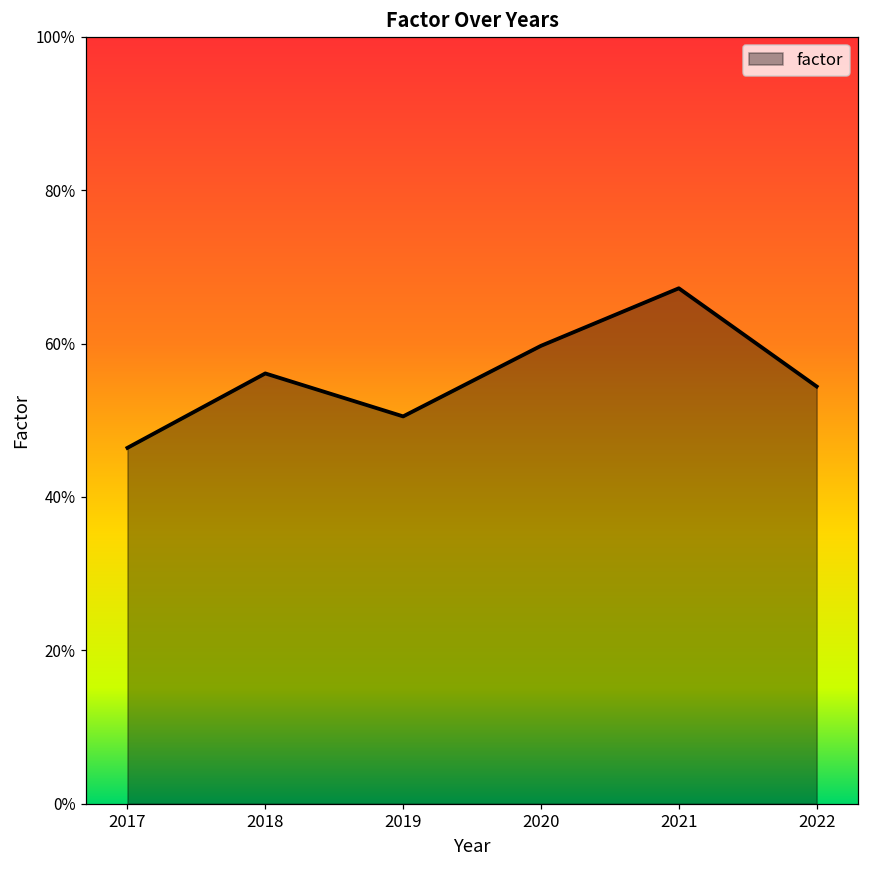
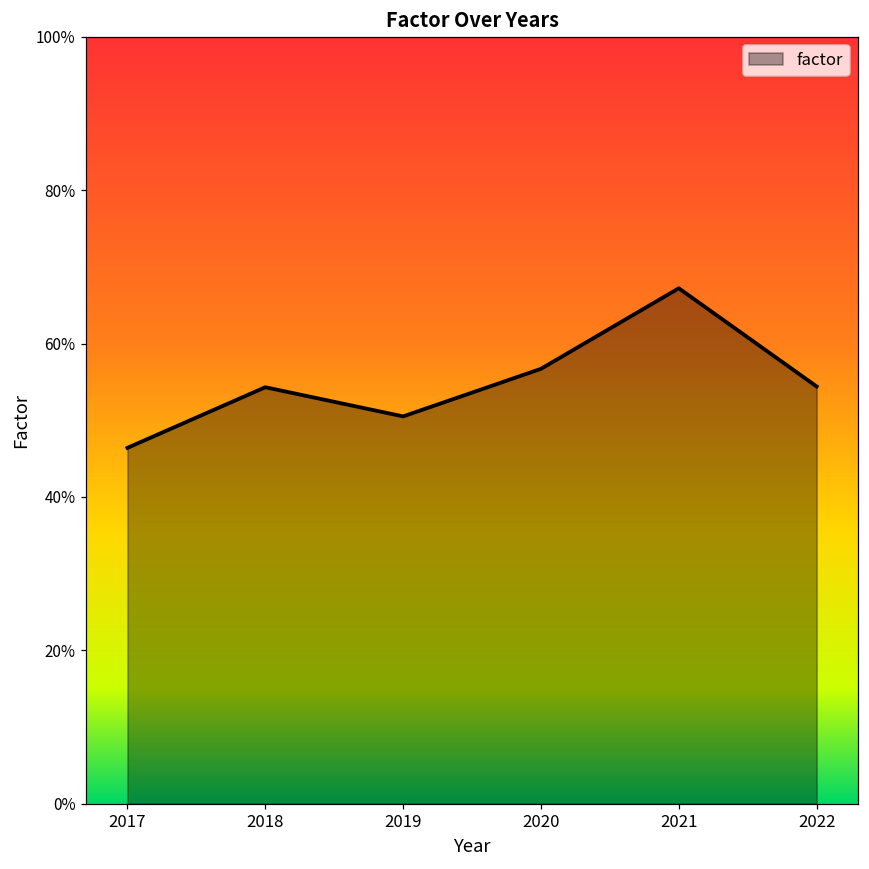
  {
    "2017": "46%",
-   "2018": "56%",
+   "2018": "54%",
    "2019": "51%",
-   "2020": "60%",
+   "2020": "57%",
    "2021": "67%",
    "2022": "54%"
  }
